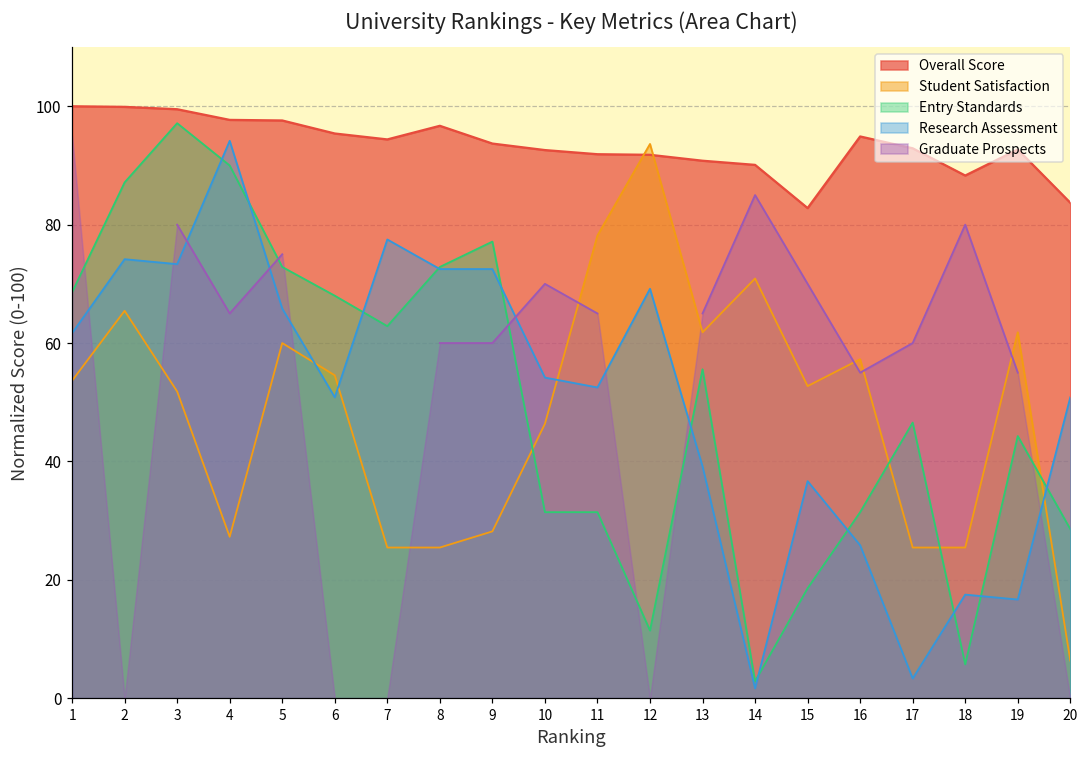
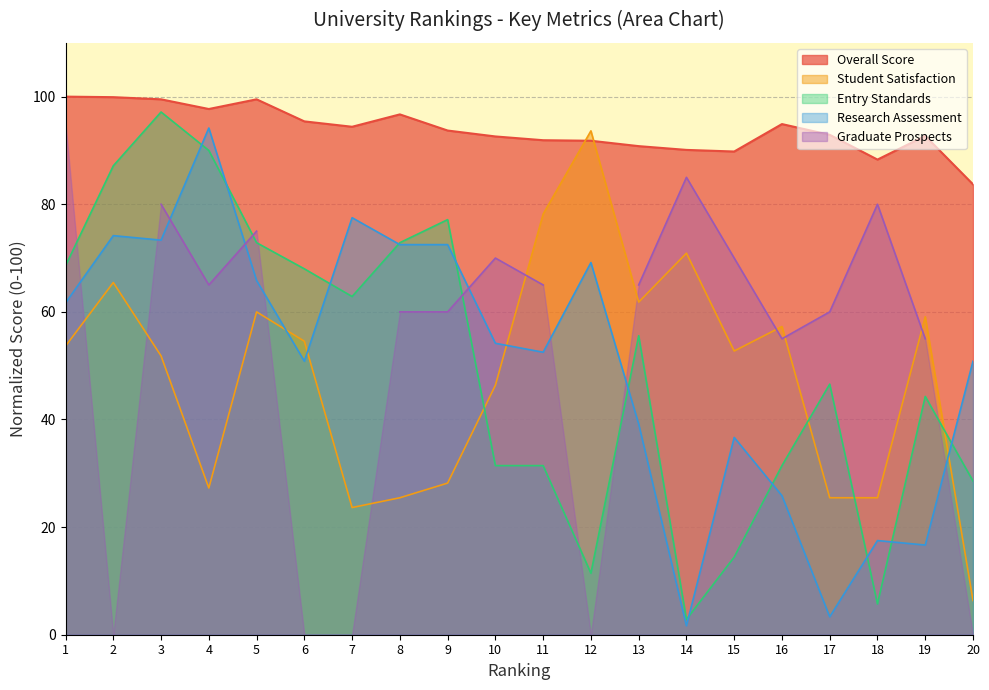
  {
    "Overall Score": {
      "1": 100,
      "2": 100,
      "3": 100,
      "4": 98,
-     "5": 98,
+     "5": 100,
      "6": 95,
      "7": 94,
      "8": 97,
      "9": 94,
      "10": 93,
      "11": 92,
      "12": 92,
      "13": 91,
      "14": 90,
-     "15": 83,
+     "15": 90,
      "16": 95,
      "18": 88,
      "20": 84
    },
    "Student Satisfaction": {
      "1": 54,
      "2": 65,
      "3": 52,
      "4": 27,
      "5": 60,
      "6": 55,
-     "7": 25,
+     "7": 24,
      "8": 25,
      "9": 28,
      "10": 46,
      "11": 78,
      "12": 94,
      "13": 62,
      "14": 71,
      "15": 53,
      "16": 57,
      "17": 25,
      "18": 25,
-     "19": 62,
+     "19": 59,
      "20": 6
    },
    "Entry Standards": {
      "1": 69,
      "2": 87,
      "3": 97,
      "4": 90,
      "5": 73,
      "6": 68,
      "7": 63,
      "9": 77,
      "10": 31,
      "11": 31,
      "12": 11,
      "13": 56,
      "14": 3,
-     "15": 19,
+     "15": 14,
      "16": 31,
      "17": 47,
      "18": 6,
      "19": 44,
      "20": 29
    },
    "Research Assessment": {
      "1": 62,
      "2": 74,
      "3": 73,
      "4": 94,
      "5": 66,
      "6": 51,
      "7": 78,
      "9": 73,
      "10": 54,
      "11": 52,
      "12": 69,
      "13": 39,
      "14": 2,
      "15": 37,
      "16": 26,
      "17": 3,
      "18": 17,
      "19": 17,
      "20": 51
    }
  }
